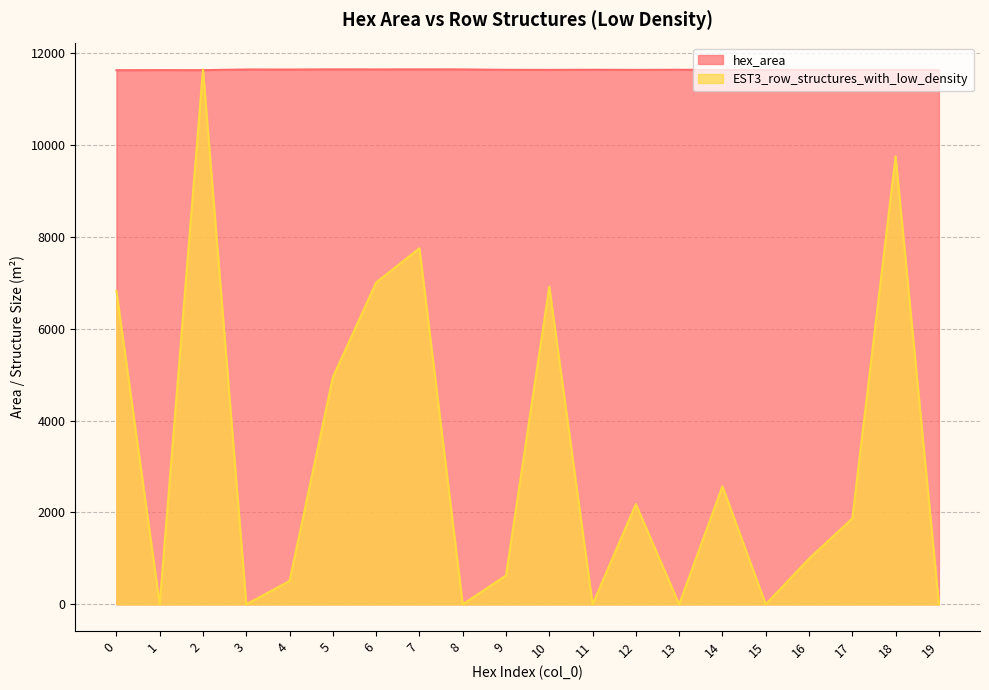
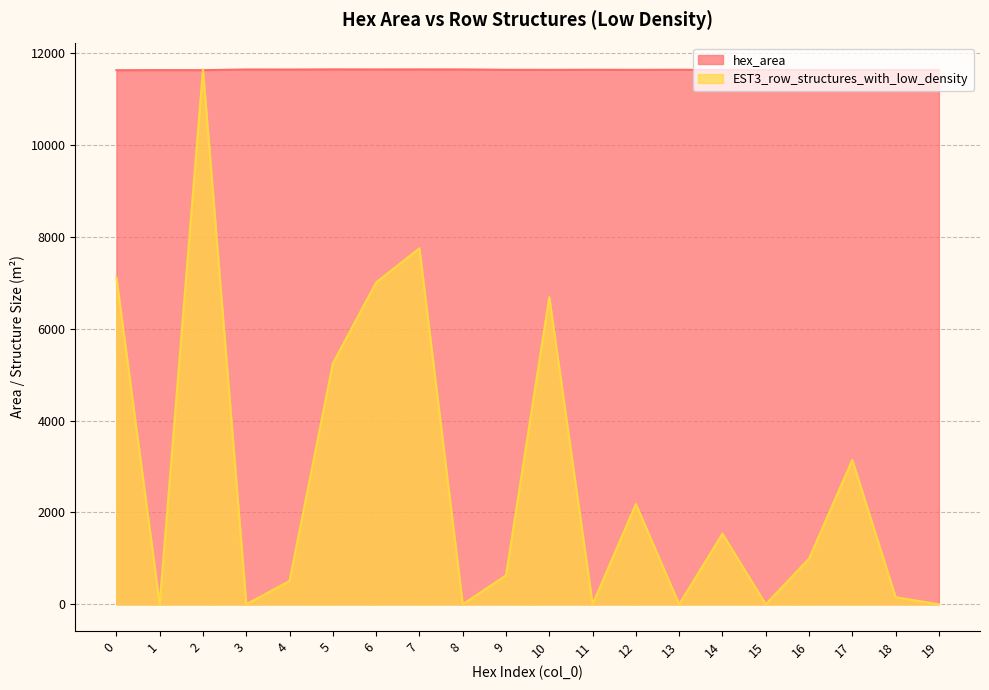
  {
    "hex_area": {
      "0": 11600,
      "1": 11600,
      "3": 11600,
      "4": 11600,
      "5": 11700,
      "6": 11600,
      "7": 11700,
      "8": 11600,
      "9": 11600,
      "10": 11600,
      "11": 11600,
      "12": 11600,
      "13": 11600
    },
    "EST3_row_structures_with_low_density": {
-     "0": 6800,
+     "0": 7100,
      "1": 0,
      "3": 0,
      "4": 500,
-     "5": 4900,
+     "5": 5200,
      "6": 7000,
      "7": 7800,
      "8": 0,
      "9": 600,
-     "10": 6900,
+     "10": 6700,
      "11": 0,
      "12": 2200,
      "13": 0,
-     "14": 2600,
+     "14": 1500,
      "15": 0,
      "16": 1000,
-     "17": 1900,
-     "18": 9800,
+     "17": 3100,
+     "18": 200,
      "19": 0
    }
  }
